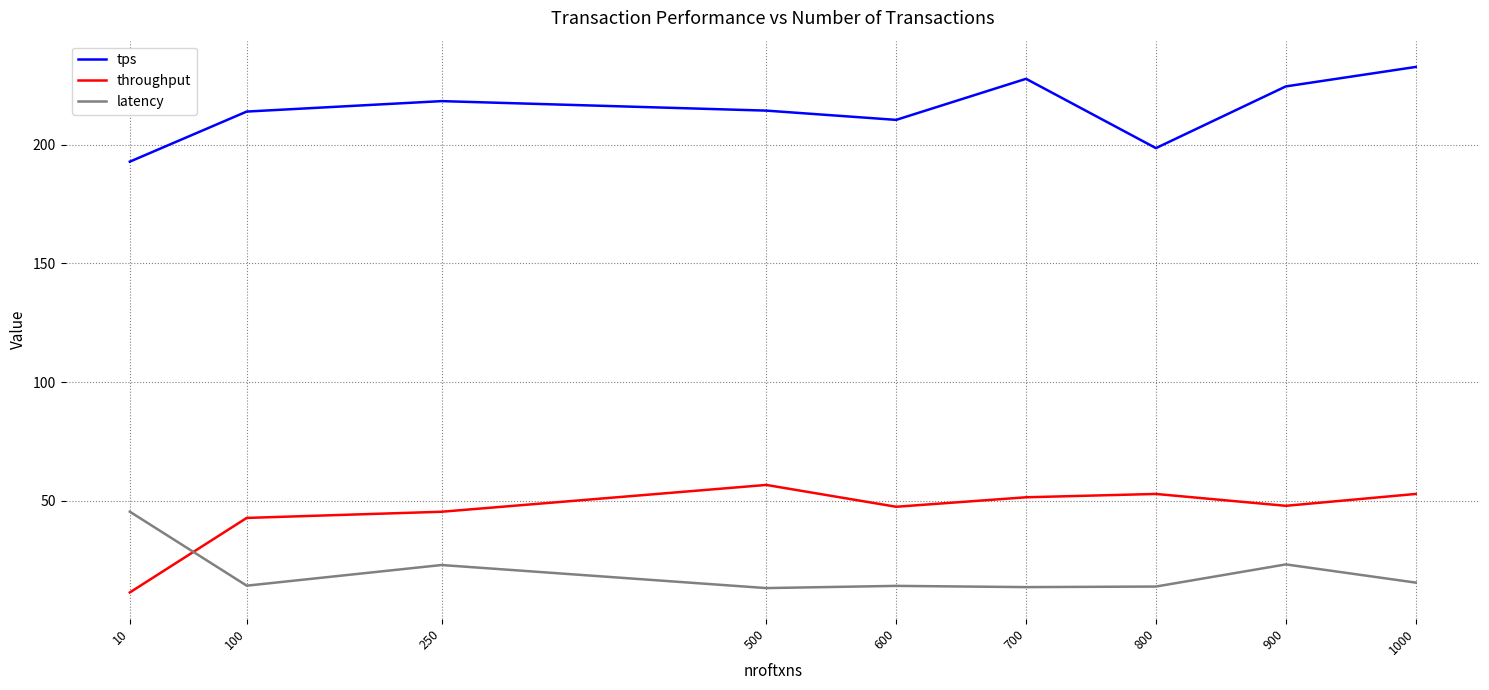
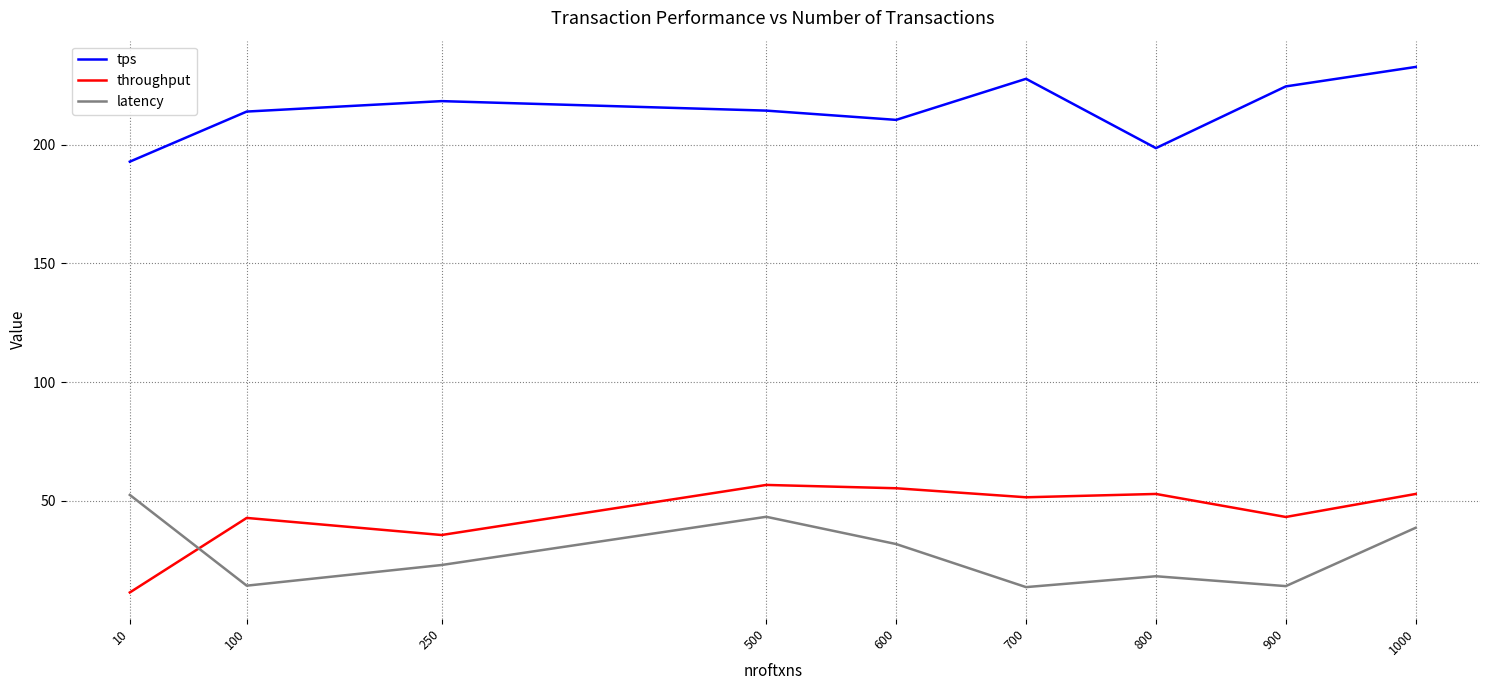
  {
    "tps": {
      "10": 193,
      "100": 214,
      "250": 218,
      "500": 214,
      "600": 211,
      "700": 228,
      "800": 199,
      "900": 225,
      "1000": 233
    },
    "throughput": {
      "10": 11,
      "100": 43,
-     "250": 45,
+     "250": 36,
      "500": 57,
-     "600": 48,
+     "600": 55,
      "700": 52,
      "800": 53,
-     "900": 48,
+     "900": 43,
      "1000": 53
    },
    "latency": {
-     "10": 45,
+     "10": 53,
      "100": 14,
      "250": 23,
-     "500": 13,
-     "600": 14,
+     "500": 43,
+     "600": 32,
      "700": 14,
-     "800": 14,
-     "900": 23,
-     "1000": 16
+     "800": 18,
+     "900": 14,
+     "1000": 39
    }
  }
